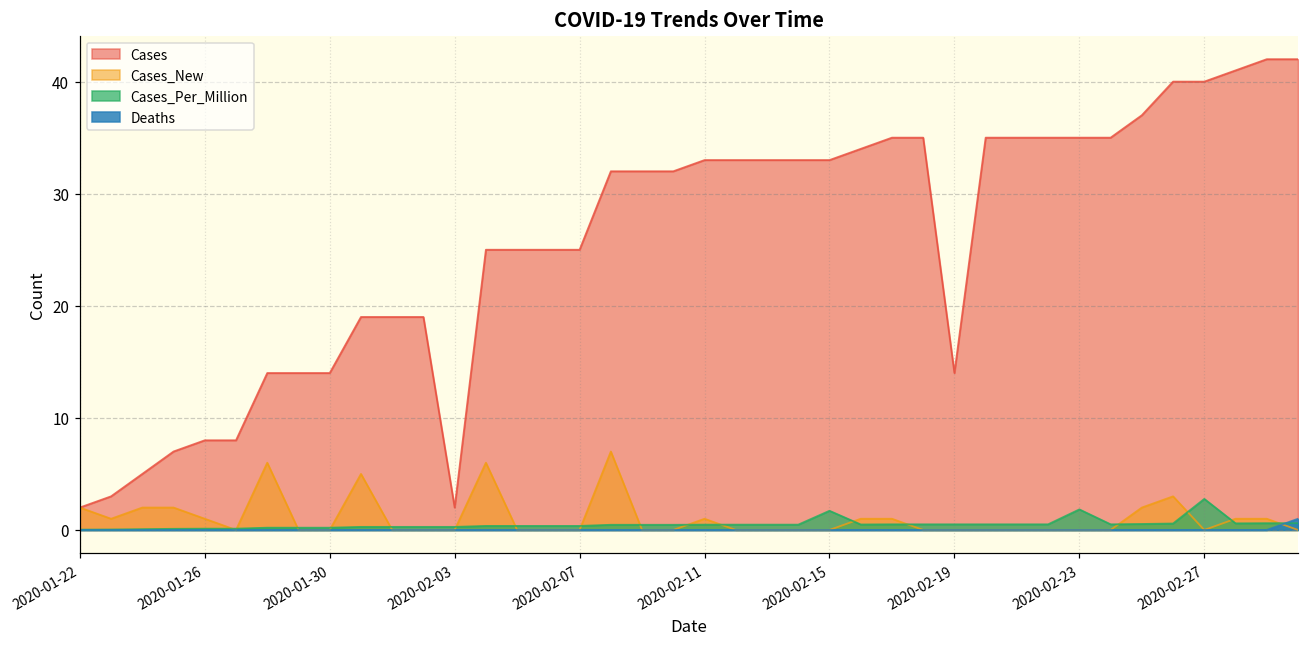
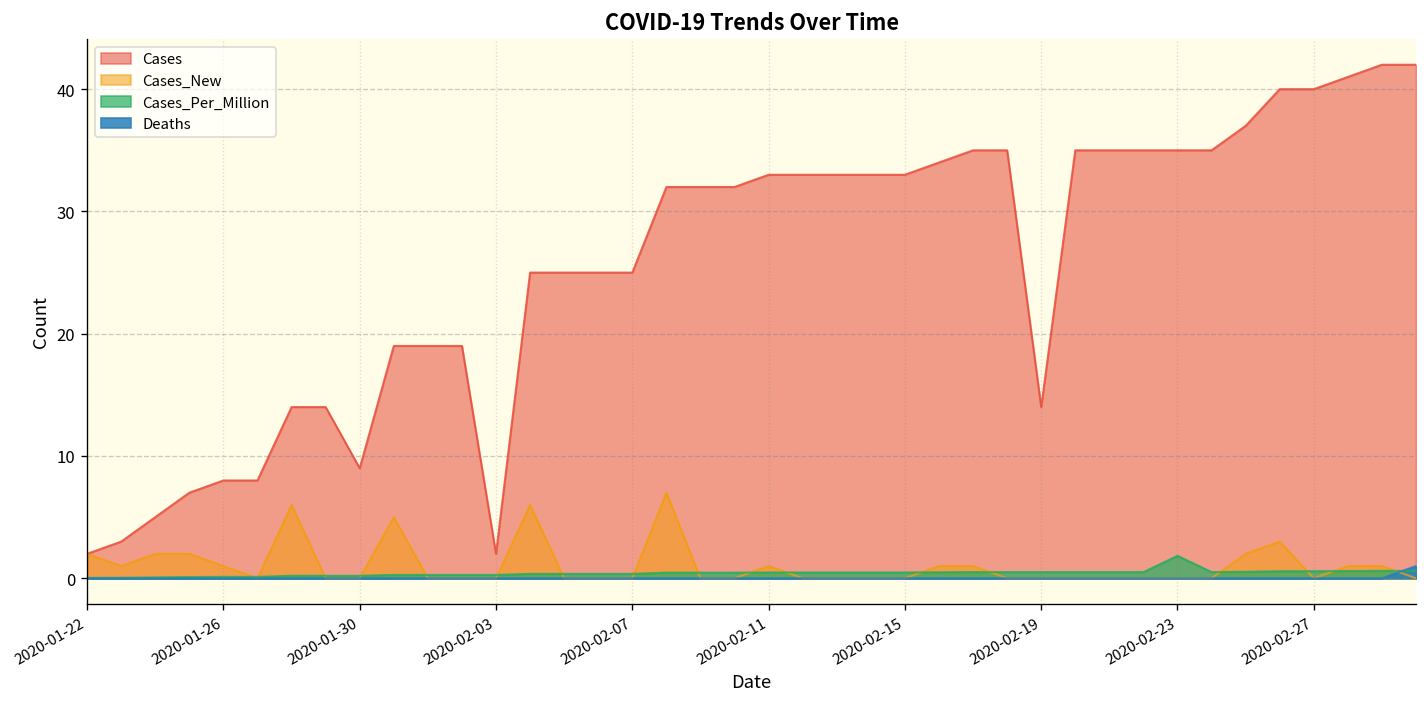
  {
    "Cases": {
      "2020-01-26": 8,
-     "2020-01-30": 14,
+     "2020-01-30": 9,
      "2020-02-03": 2,
      "2020-02-07": 25,
      "2020-02-11": 33,
      "2020-02-15": 33,
      "2020-02-19": 14,
      "2020-02-23": 35,
      "2020-02-27": 40
    },
    "Cases_New": {
      "2020-01-26": 1.0,
      "2020-02-11": 1.0
    },
    "Cases_Per_Million": {
      "2020-02-03": 0.3,
      "2020-02-07": 0.4,
      "2020-02-11": 0.5,
-     "2020-02-15": 1.7,
+     "2020-02-15": 0.5,
      "2020-02-19": 0.5,
      "2020-02-23": 1.8,
-     "2020-02-27": 2.8
+     "2020-02-27": 0.6
    },
    "Deaths": {
      "2020-02-11": 0.0
    }
  }
